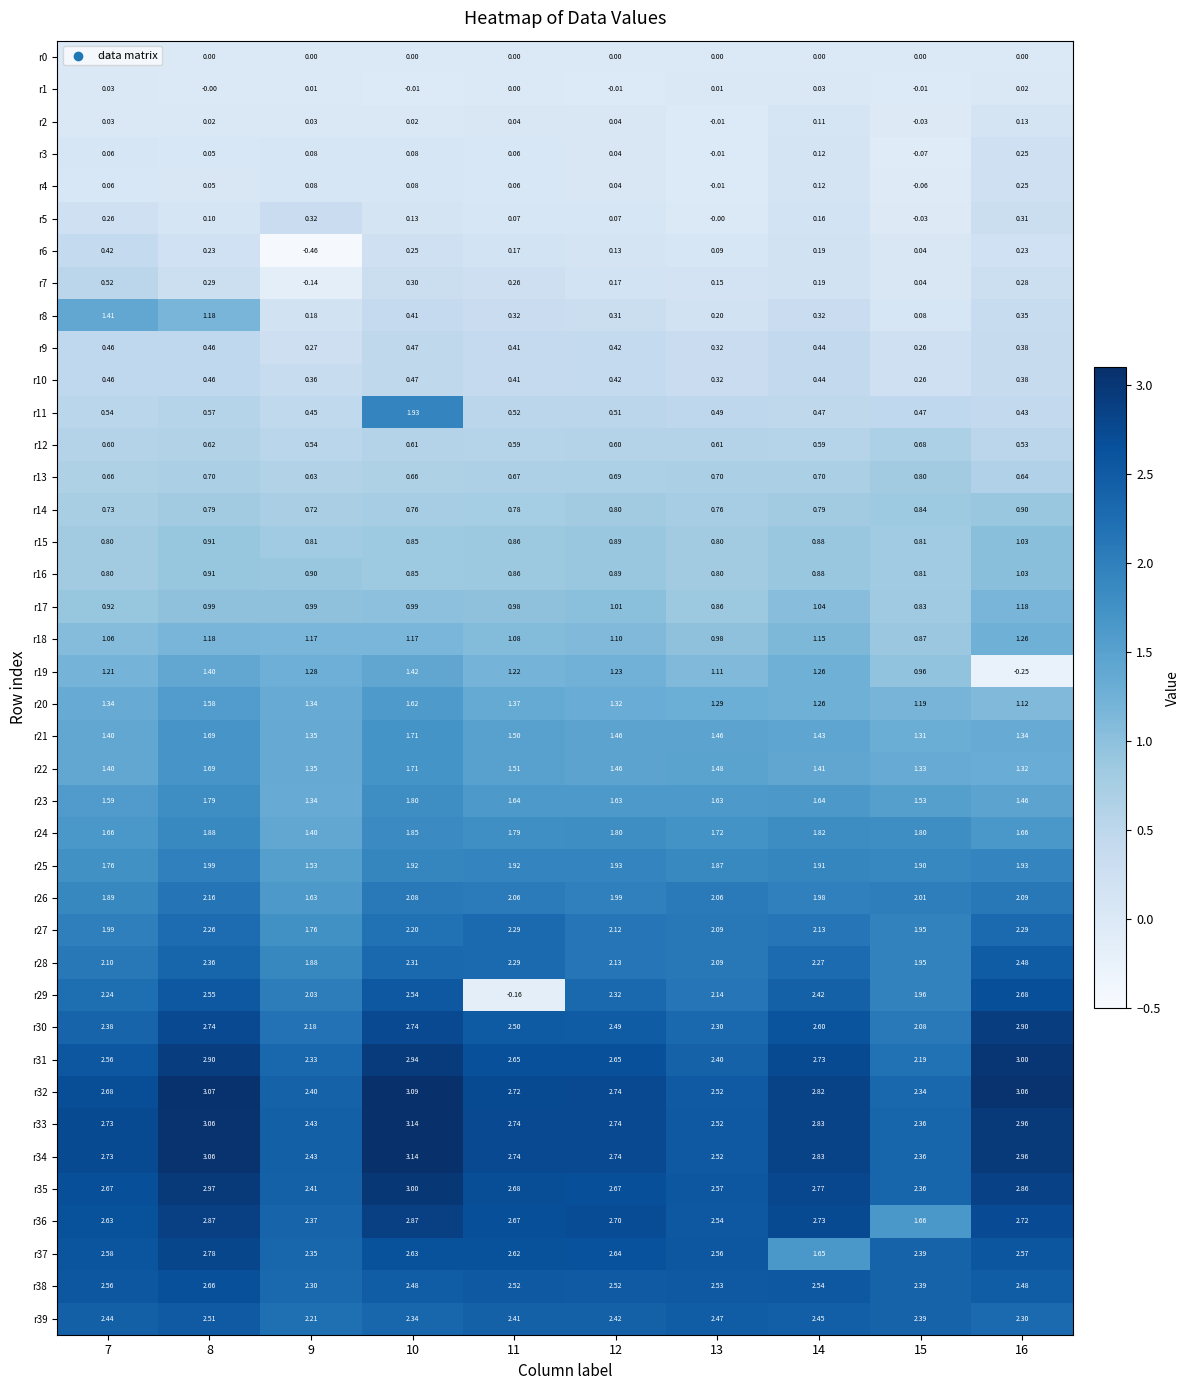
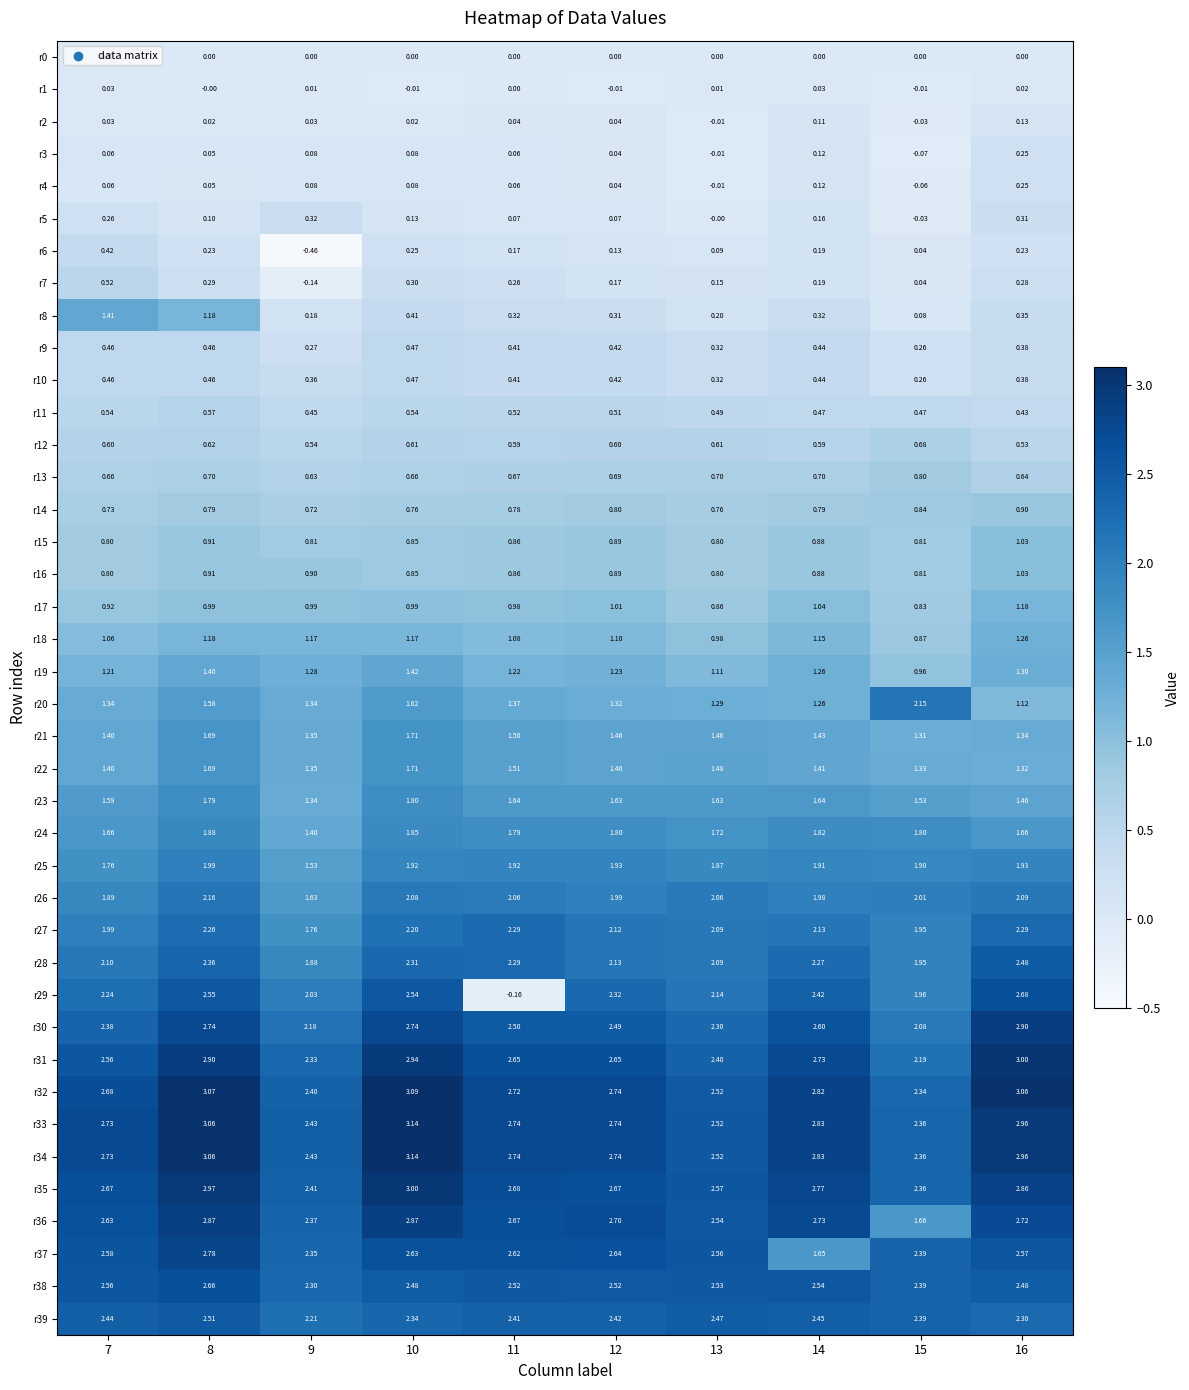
  {
    "r11": {
      "7": 0.54,
      "8": 0.57,
      "9": 0.45,
-     "10": 1.93,
+     "10": 0.54,
      "11": 0.52,
      "12": 0.51,
      "13": 0.49,
      "14": 0.47,
      "15": 0.47,
      "16": 0.43
    },
    "r19": {
      "7": 1.21,
      "8": 1.40,
      "9": 1.28,
      "10": 1.42,
      "11": 1.22,
      "12": 1.23,
      "13": 1.11,
      "14": 1.26,
      "15": 0.96,
-     "16": -0.25
+     "16": 1.30
    },
    "r20": {
      "7": 1.34,
      "8": 1.58,
      "9": 1.34,
      "10": 1.62,
      "11": 1.37,
      "12": 1.32,
      "13": 1.29,
      "14": 1.26,
-     "15": 1.19,
+     "15": 2.15,
      "16": 1.12
    }
  }
